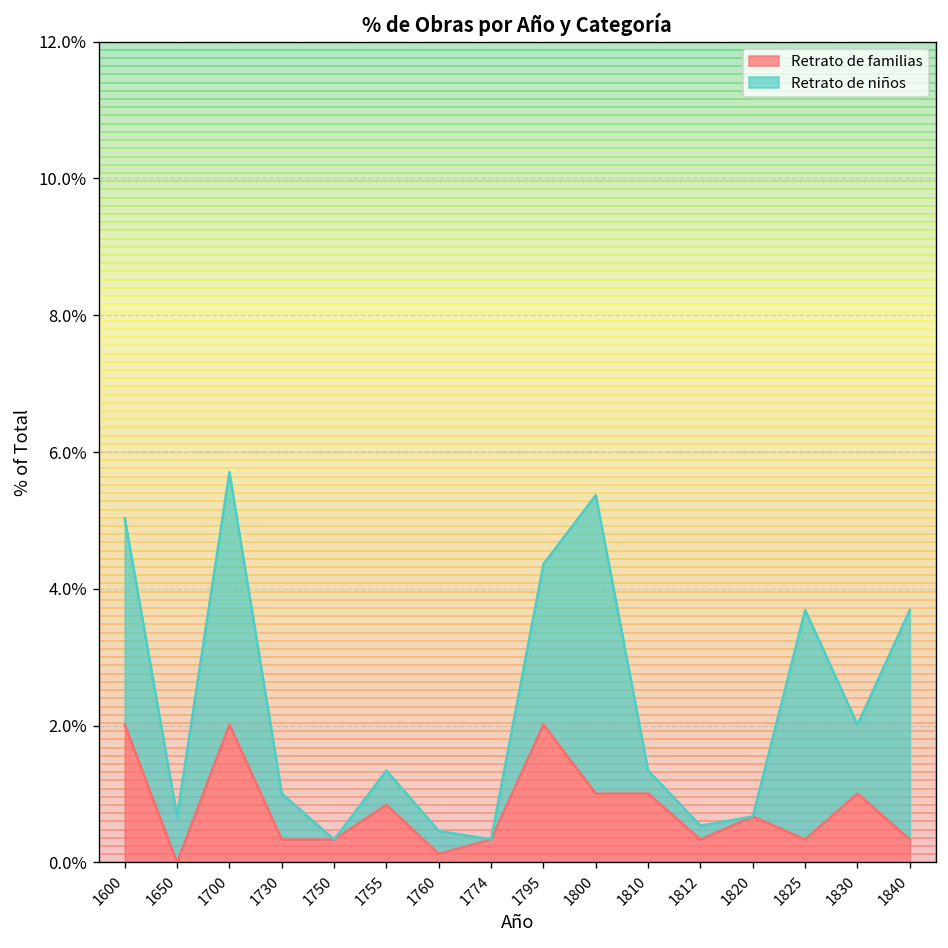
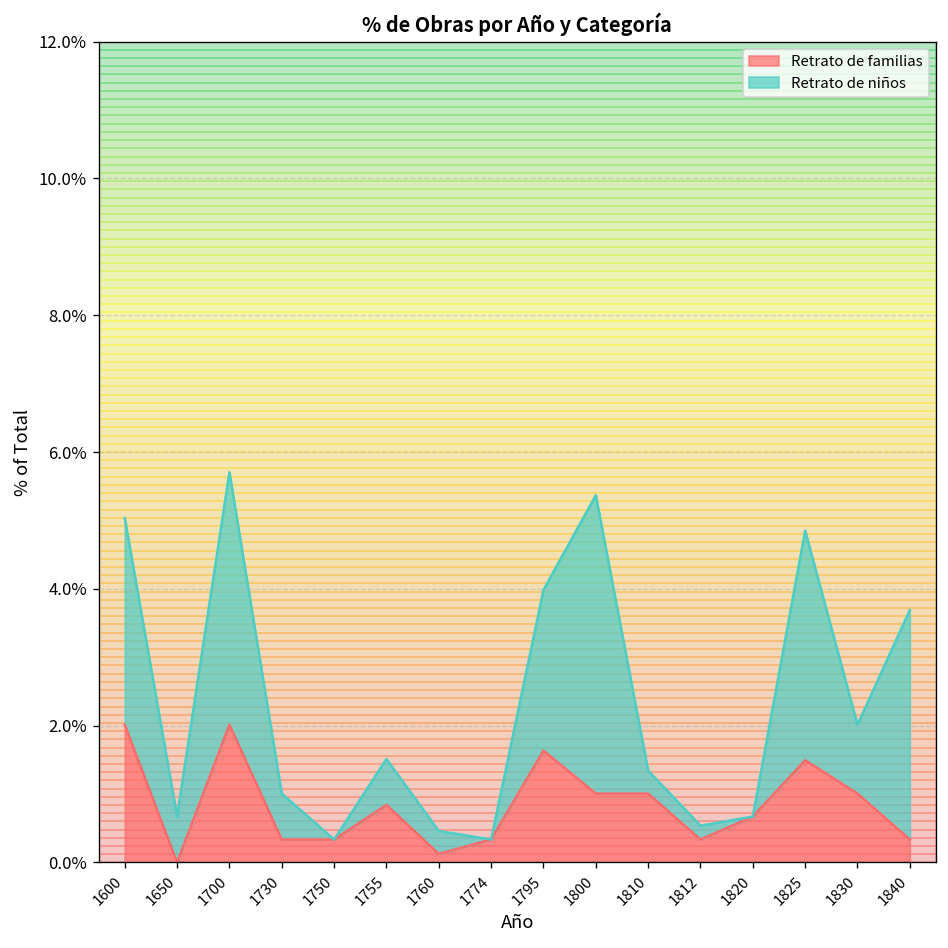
  {
    "Retrato de familias": {
      "1600": "2.0%",
      "1650": "0.0%",
      "1700": "2.0%",
      "1730": "0.3%",
      "1755": "0.8%",
      "1760": "0.1%",
-     "1795": "2.0%",
+     "1795": "1.6%",
      "1800": "1.0%",
      "1810": "1.0%",
      "1812": "0.3%",
-     "1825": "0.3%",
+     "1825": "1.5%",
      "1830": "1.0%",
      "1840": "0.3%"
    },
    "Retrato de niños": {
      "1600": "3.0%",
      "1650": "0.7%",
      "1700": "3.7%",
      "1730": "0.7%",
-     "1755": "0.5%",
+     "1755": "0.7%",
      "1760": "0.3%",
      "1795": "2.3%",
      "1800": "4.4%",
      "1810": "0.3%",
      "1812": "0.2%",
      "1825": "3.4%",
      "1830": "1.0%",
      "1840": "3.4%"
    }
  }
